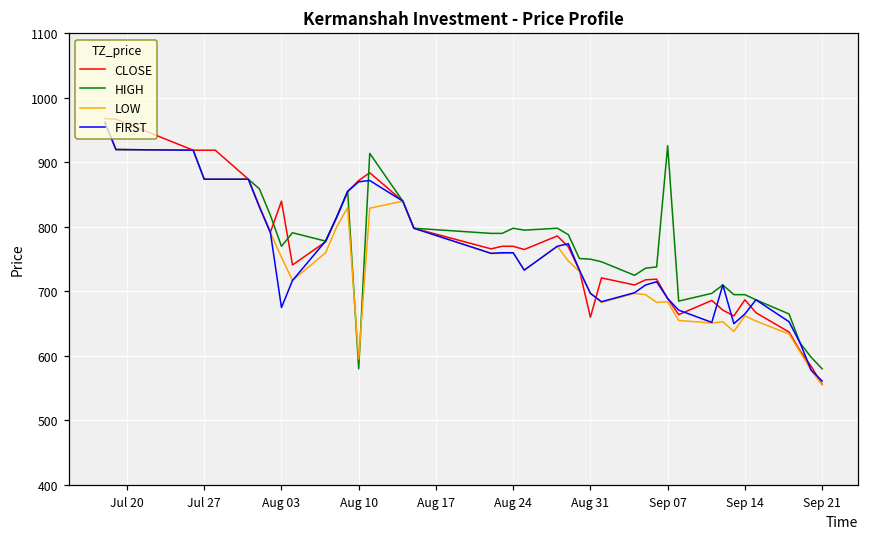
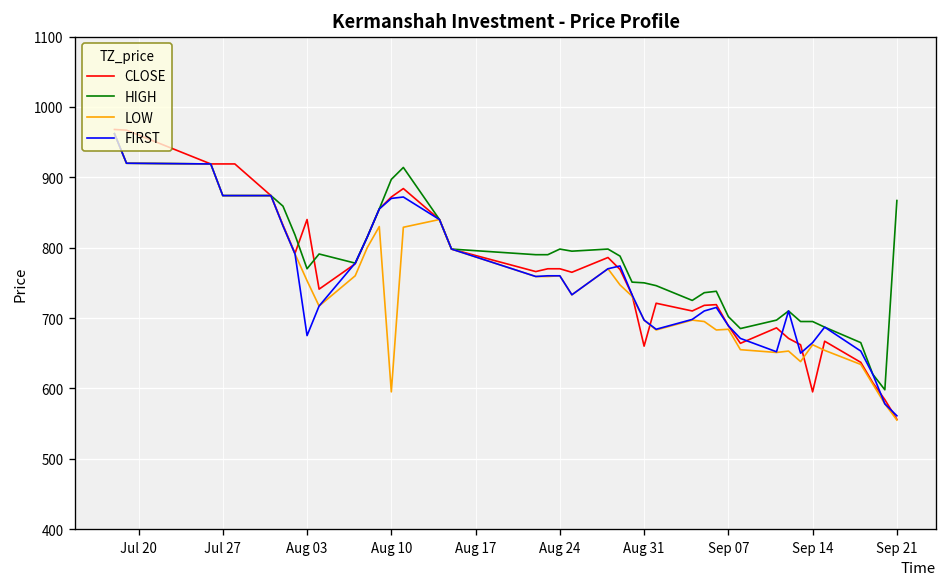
  {
    "CLOSE": {
      "Jul 27": 920,
      "Aug 03": 840,
      "Aug 24": 770,
      "Aug 31": 660,
-     "Sep 14": 690
+     "Sep 14": 600
    },
    "HIGH": {
      "Aug 03": 770,
-     "Aug 10": 580,
+     "Aug 10": 900,
      "Aug 24": 800,
      "Aug 31": 750,
-     "Sep 07": 930,
+     "Sep 07": 700,
      "Sep 14": 700,
-     "Sep 21": 580
+     "Sep 21": 870
    },
    "LOW": {
      "Aug 03": 750,
      "Aug 10": 600,
      "Sep 07": 680
    },
    "FIRST": {
      "Aug 03": 680,
      "Sep 21": 560
    }
  }
